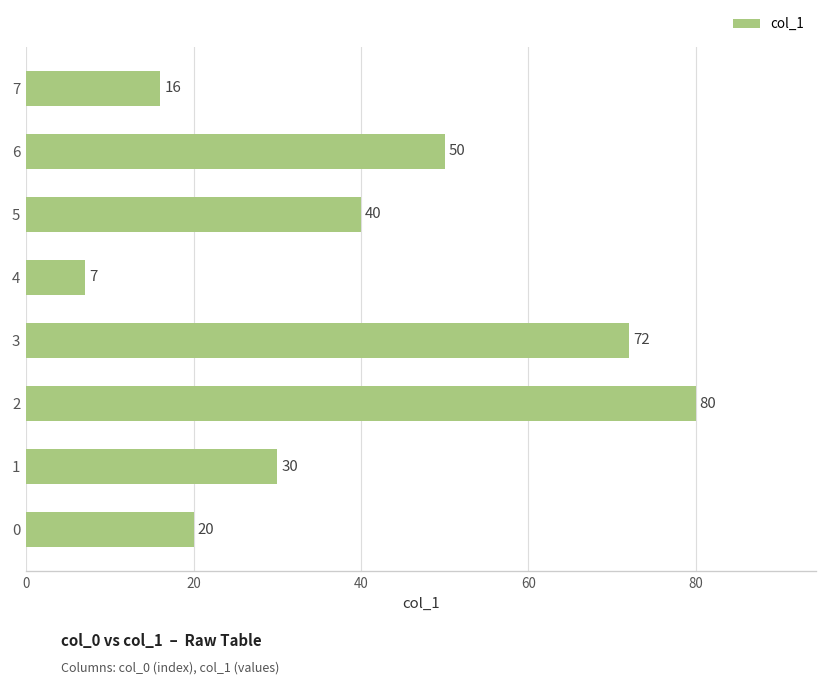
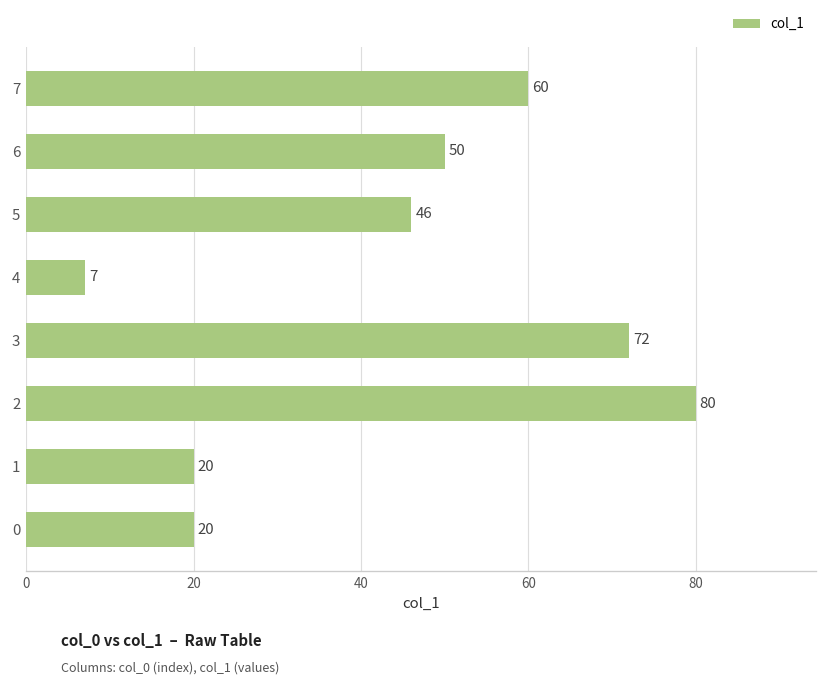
  {
-   "7": 16,
+   "7": 60,
    "6": 50,
-   "5": 40,
+   "5": 46,
    "4": 7,
    "3": 72,
    "2": 80,
-   "1": 30,
+   "1": 20,
    "0": 20
  }
